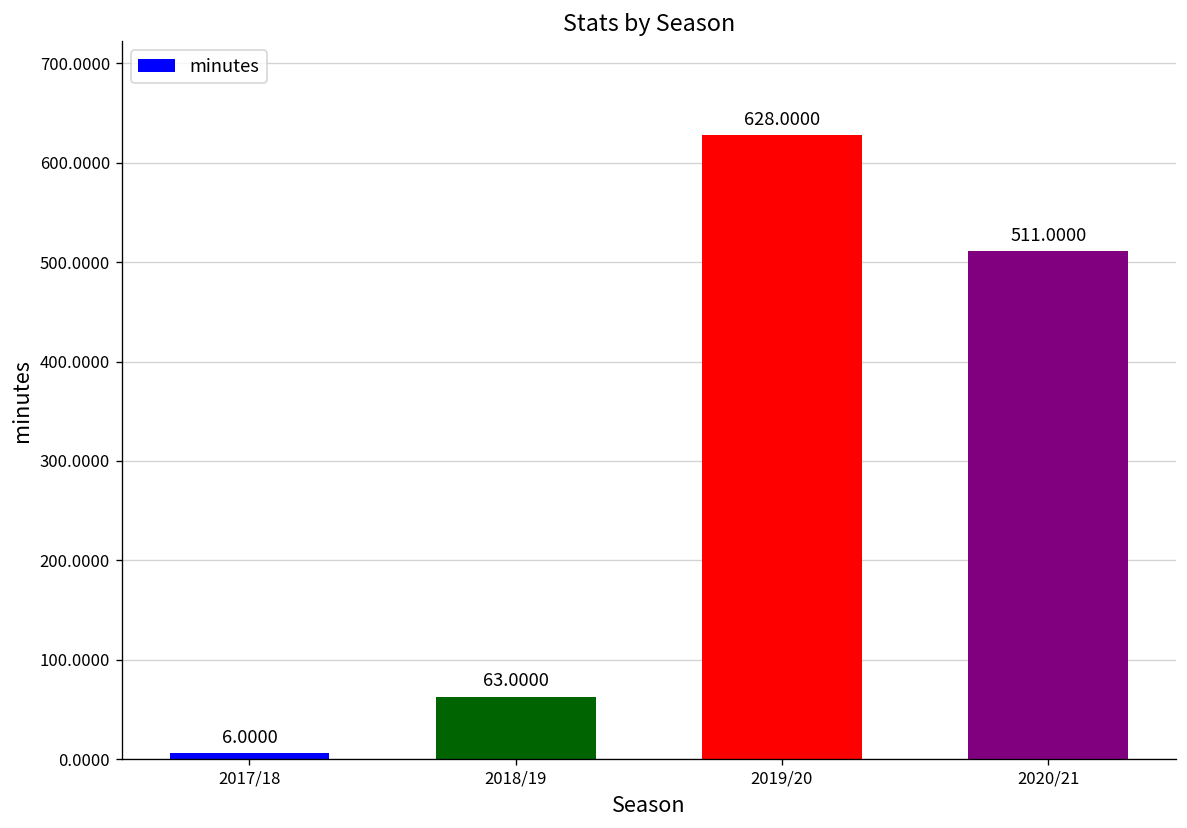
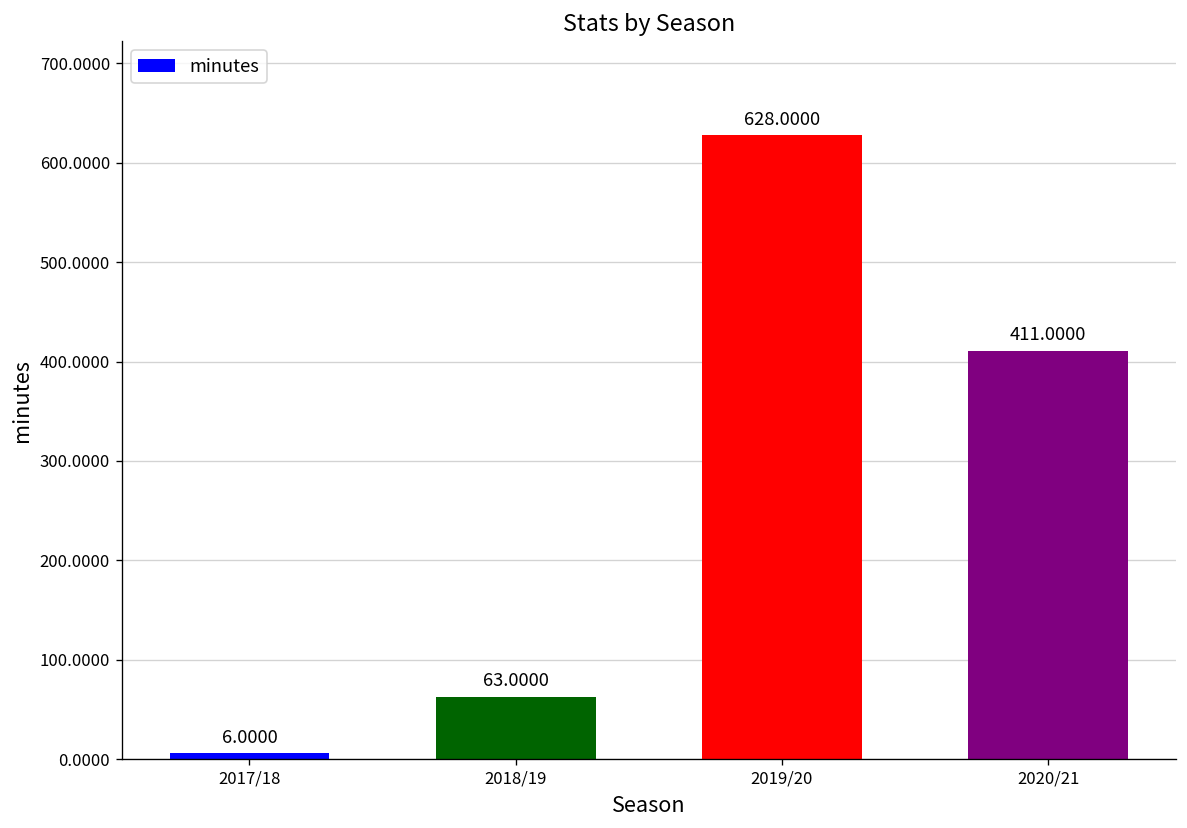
  {
    "2017/18": 6.0000,
    "2018/19": 63.0000,
    "2019/20": 628.0000,
-   "2020/21": 511.0000
+   "2020/21": 411.0000
  }
